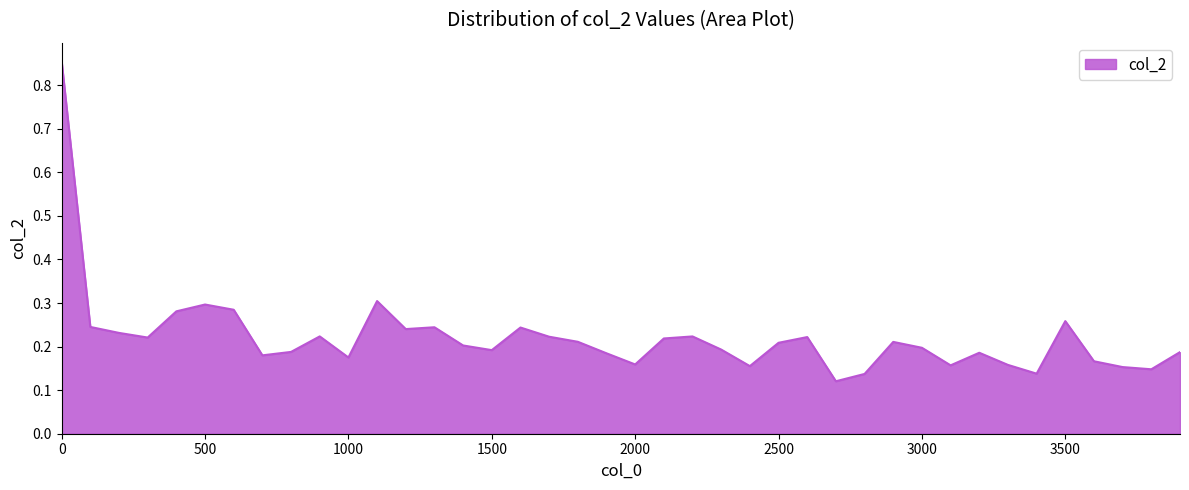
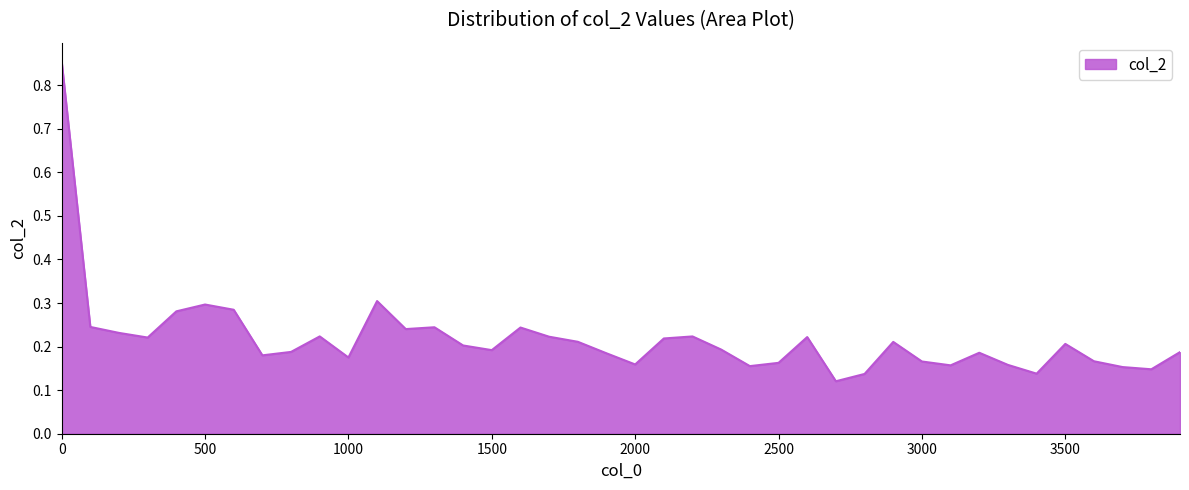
  {
    "0": 0.85,
    "500": 0.30,
    "1000": 0.17,
    "1500": 0.19,
    "2000": 0.16,
-   "2500": 0.21,
-   "3000": 0.20,
-   "3500": 0.26
+   "2500": 0.16,
+   "3000": 0.17,
+   "3500": 0.21
  }
